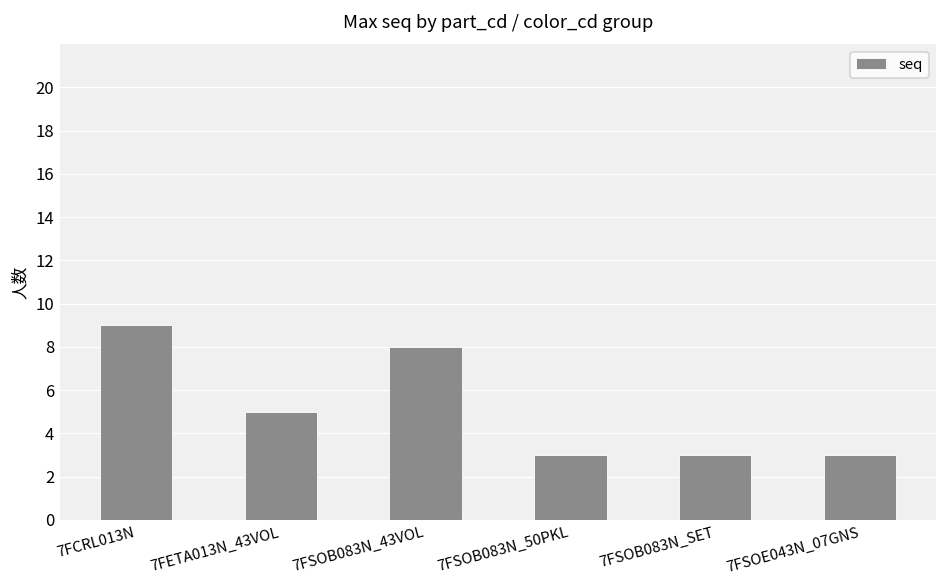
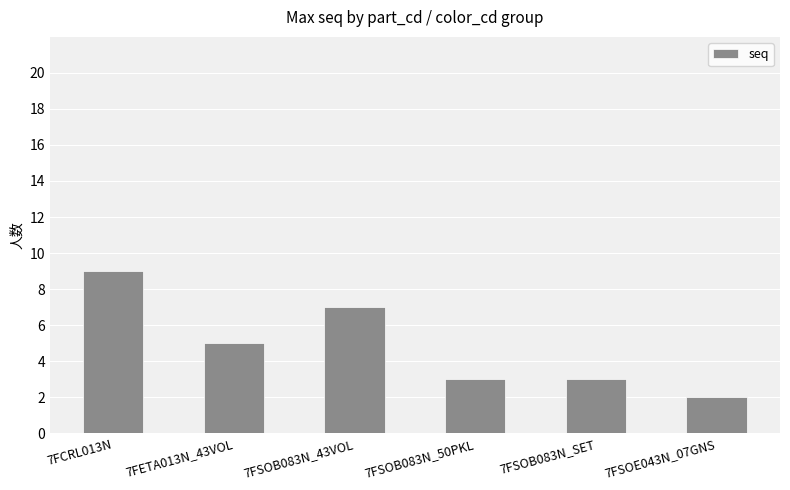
  {
    "7FCRL013N": 9,
    "7FETA013N_43VOL": 5,
-   "7FSOB083N_43VOL": 8,
+   "7FSOB083N_43VOL": 7,
    "7FSOB083N_50PKL": 3,
    "7FSOB083N_SET": 3,
-   "7FSOE043N_07GNS": 3
+   "7FSOE043N_07GNS": 2
  }
